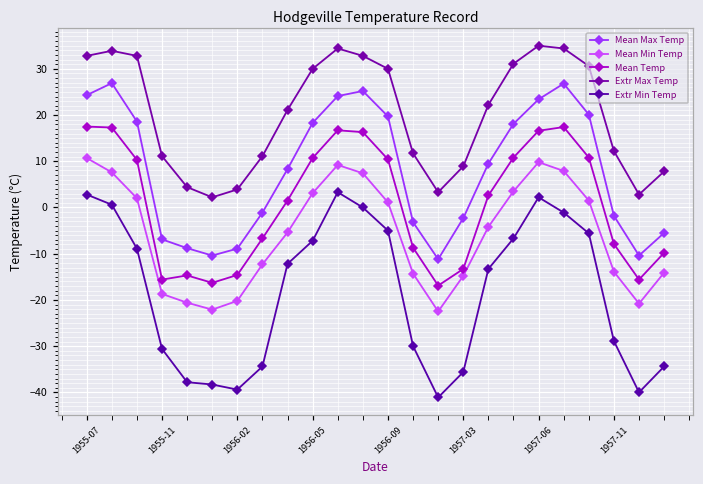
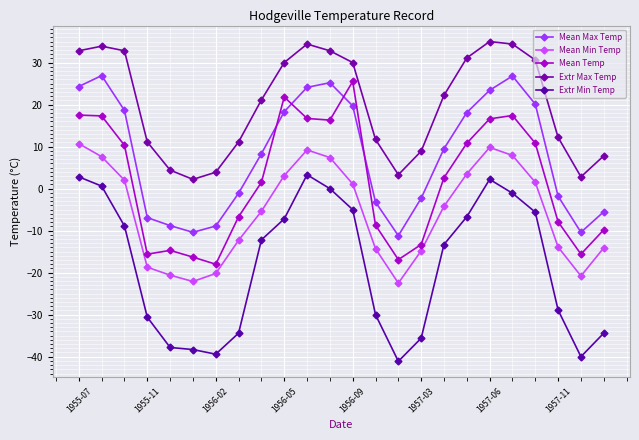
  {
    "Mean Temp": {
      "1955-07": 18,
      "1955-11": -16,
-     "1956-02": -15,
-     "1956-05": 11,
-     "1956-09": 10,
+     "1956-02": -18,
+     "1956-05": 22,
+     "1956-09": 26,
      "1957-03": -13,
      "1957-06": 17,
      "1957-11": -8
    }
  }
